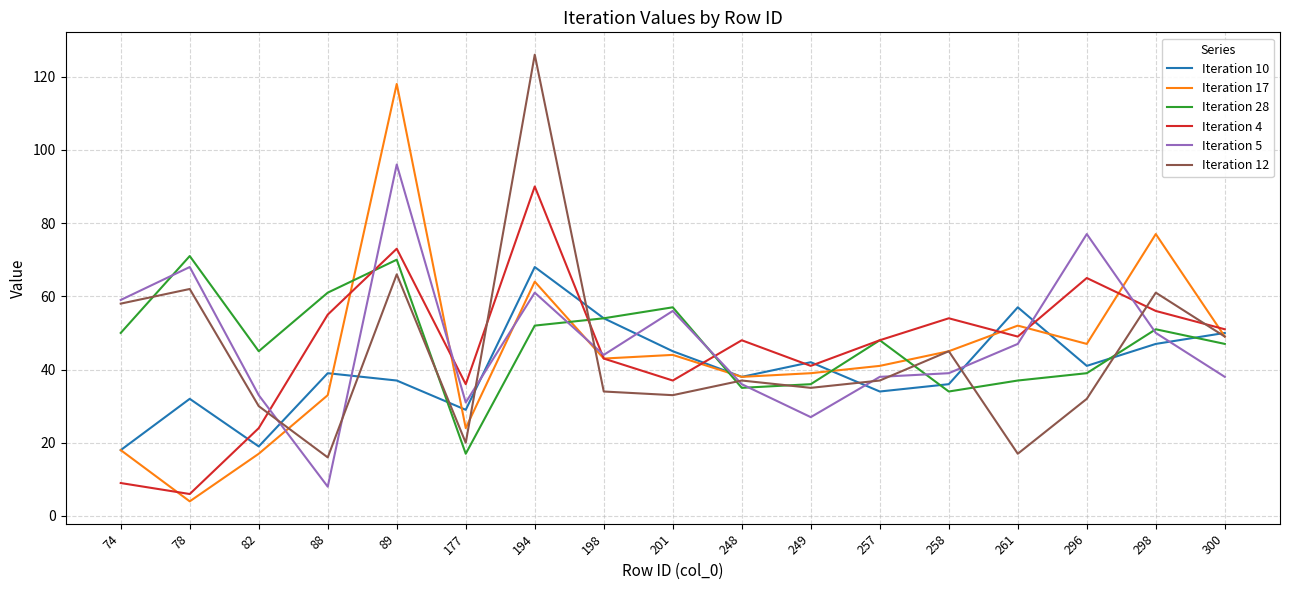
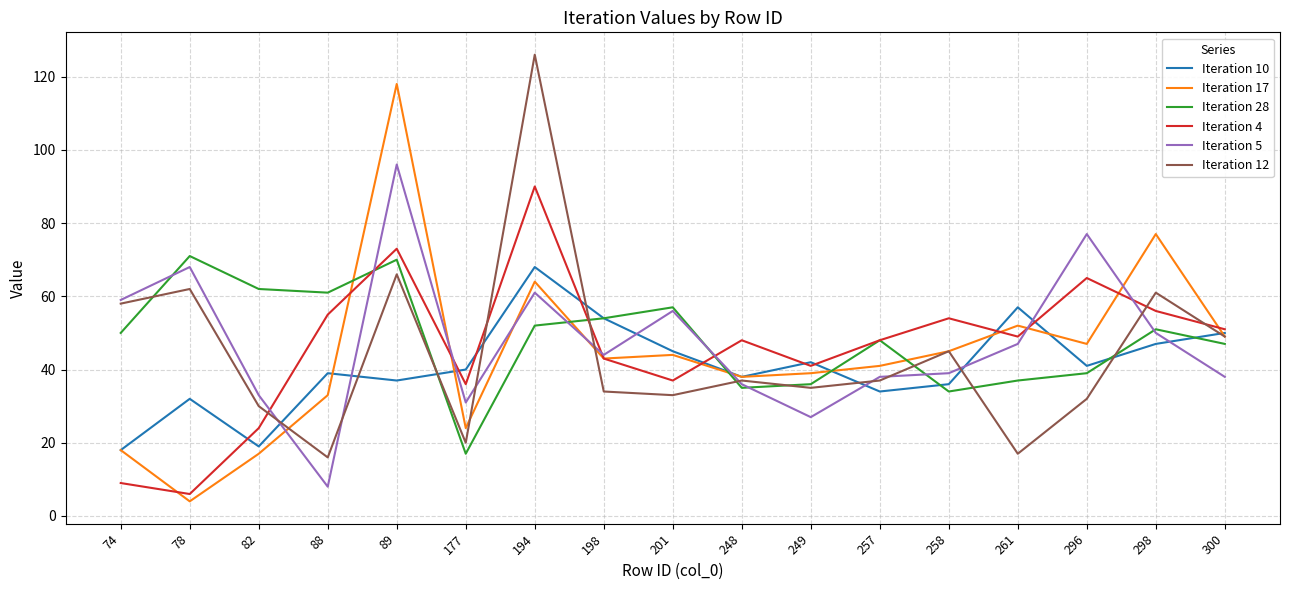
  {
    "Iteration 10": {
      "78": 32,
      "82": 19,
      "88": 39,
      "89": 37,
-     "177": 29,
+     "177": 40,
      "194": 68,
      "201": 45,
      "249": 42,
      "257": 34,
      "258": 36,
      "261": 57,
      "296": 41,
      "298": 47,
      "300": 50
    },
    "Iteration 17": {
      "78": 4,
      "82": 17,
      "88": 33,
      "89": 118,
      "177": 24,
      "194": 64,
      "201": 44,
      "249": 39,
      "257": 41,
      "261": 52,
      "296": 47,
      "298": 77
    },
    "Iteration 28": {
      "74": 50,
      "78": 71,
-     "82": 45,
+     "82": 62,
      "88": 61,
      "89": 70,
      "177": 17,
      "194": 52,
      "201": 57,
      "248": 35,
      "249": 36,
      "258": 34,
      "261": 37,
      "296": 39,
      "298": 51,
      "300": 47
    },
    "Iteration 4": {
      "74": 9,
      "78": 6,
      "82": 24,
      "88": 55,
      "89": 73,
      "177": 36,
      "194": 90,
      "201": 37,
      "248": 48,
      "249": 41,
      "258": 54,
      "261": 49,
      "296": 65,
      "298": 56,
      "300": 51
    },
    "Iteration 5": {
      "74": 59,
      "78": 68,
      "82": 33,
      "88": 8,
      "89": 96,
      "177": 31,
      "194": 61,
      "198": 44,
      "201": 56,
      "248": 36,
      "249": 27,
      "257": 38,
      "258": 39,
      "261": 47,
      "296": 77,
      "298": 50,
      "300": 38
    },
    "Iteration 12": {
      "74": 58,
      "78": 62,
      "82": 30,
      "88": 16,
      "89": 66,
      "177": 20,
      "194": 126,
      "198": 34,
      "201": 33,
      "248": 37,
      "249": 35,
      "257": 37,
      "261": 17,
      "296": 32,
      "298": 61
    }
  }
